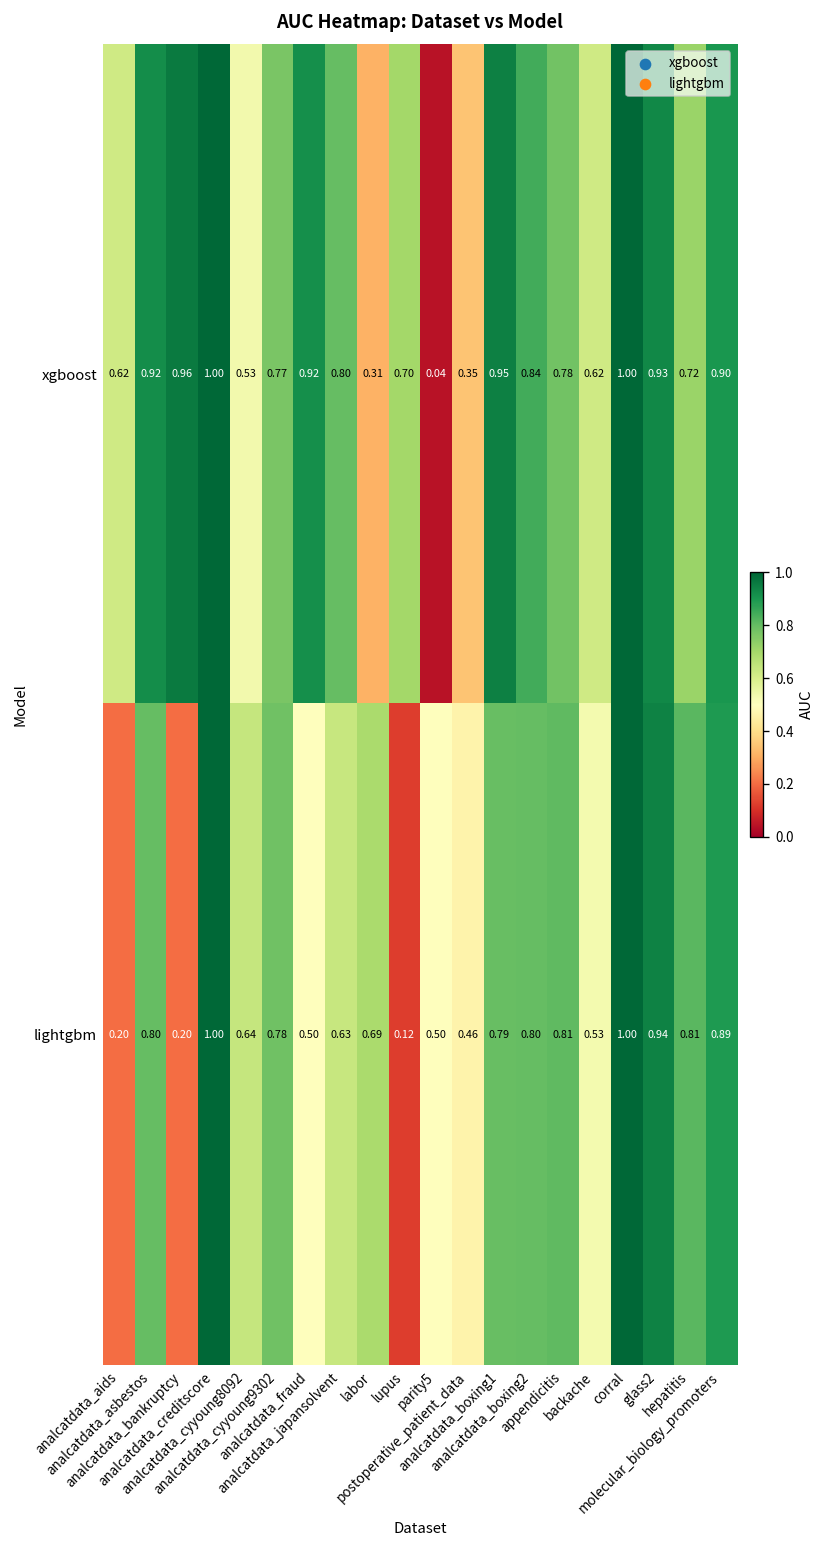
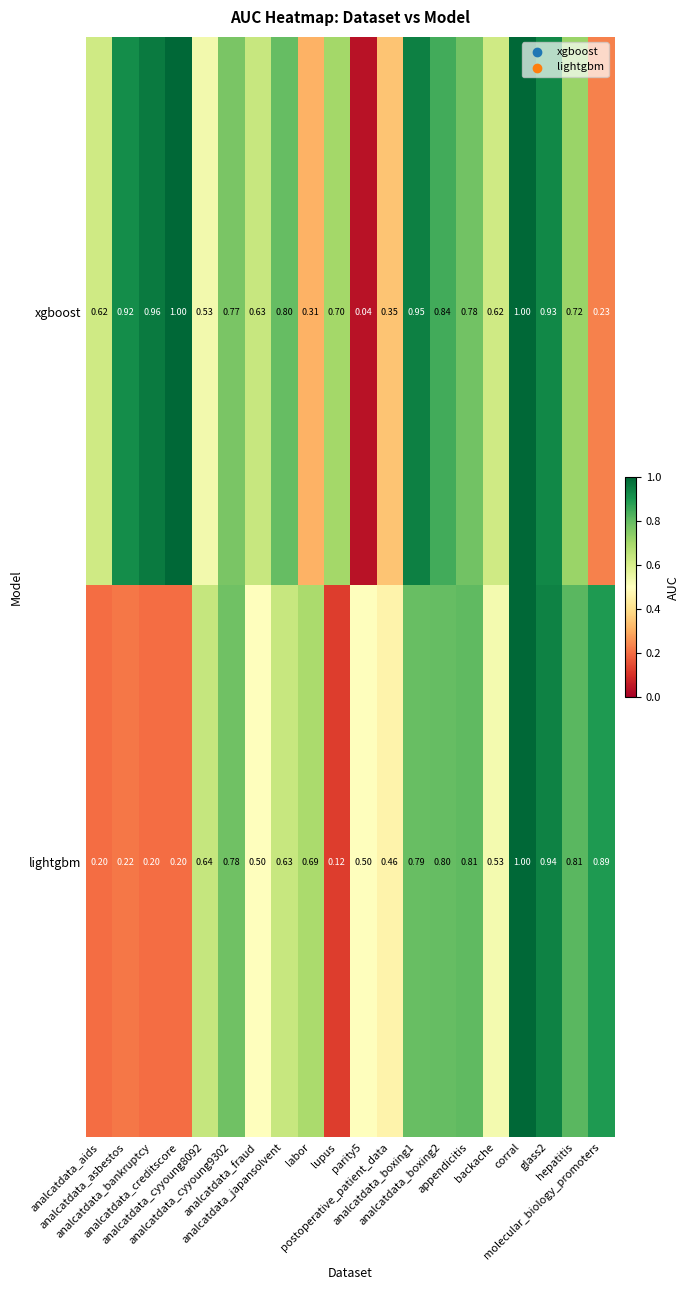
  {
    "xgboost": {
      "analcatdata_aids": 0.62,
      "analcatdata_asbestos": 0.92,
      "analcatdata_bankruptcy": 0.96,
      "analcatdata_creditscore": 1.00,
      "analcatdata_cyyoung8092": 0.53,
      "analcatdata_cyyoung9302": 0.77,
-     "analcatdata_fraud": 0.92,
+     "analcatdata_fraud": 0.63,
      "analcatdata_japansolvent": 0.80,
      "labor": 0.31,
      "lupus": 0.70,
      "parity5": 0.04,
      "postoperative_patient_data": 0.35,
      "analcatdata_boxing1": 0.95,
      "analcatdata_boxing2": 0.84,
      "appendicitis": 0.78,
      "backache": 0.62,
      "corral": 1.00,
      "glass2": 0.93,
      "hepatitis": 0.72,
-     "molecular_biology_promoters": 0.90
+     "molecular_biology_promoters": 0.23
    },
    "lightgbm": {
      "analcatdata_aids": 0.20,
-     "analcatdata_asbestos": 0.80,
+     "analcatdata_asbestos": 0.22,
      "analcatdata_bankruptcy": 0.20,
-     "analcatdata_creditscore": 1.00,
+     "analcatdata_creditscore": 0.20,
      "analcatdata_cyyoung8092": 0.64,
      "analcatdata_cyyoung9302": 0.78,
      "analcatdata_fraud": 0.50,
      "analcatdata_japansolvent": 0.63,
      "labor": 0.69,
      "lupus": 0.12,
      "parity5": 0.50,
      "postoperative_patient_data": 0.46,
      "analcatdata_boxing1": 0.79,
      "analcatdata_boxing2": 0.80,
      "appendicitis": 0.81,
      "backache": 0.53,
      "corral": 1.00,
      "glass2": 0.94,
      "hepatitis": 0.81,
      "molecular_biology_promoters": 0.89
    }
  }
